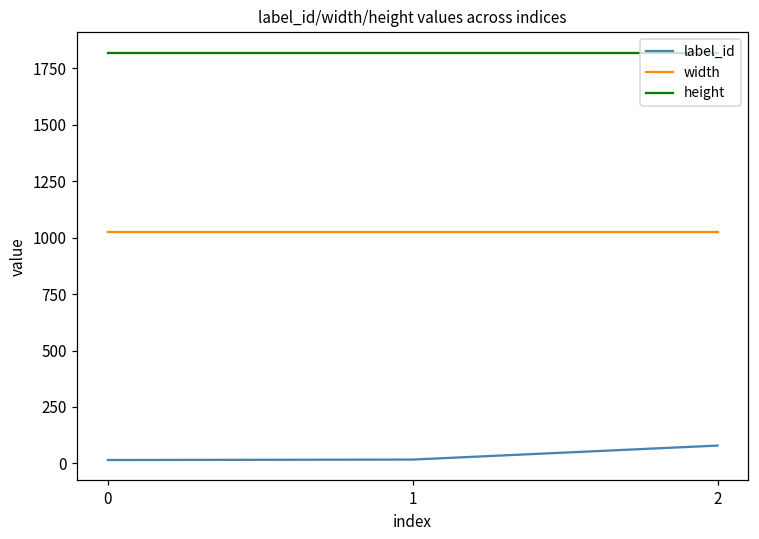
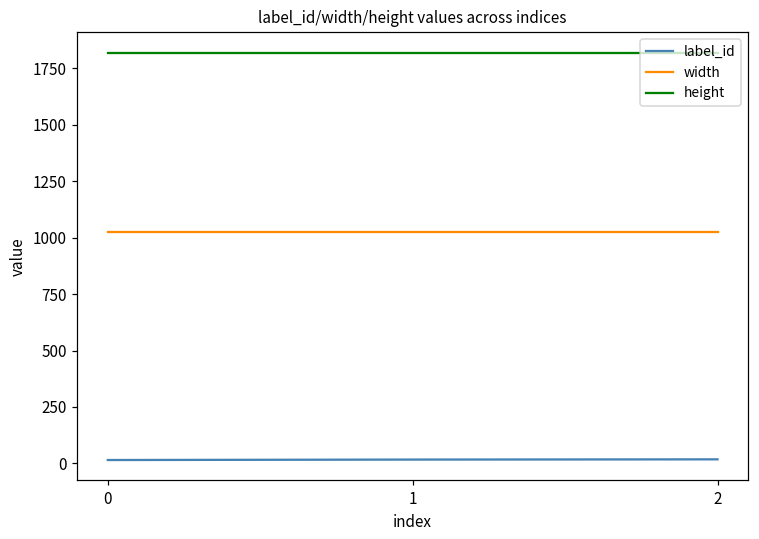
  {
    "label_id": {
      "0": 20,
      "1": 20,
-     "2": 80
+     "2": 20
    },
    "width": {
      "0": 1020,
      "1": 1020,
      "2": 1020
    },
    "height": {
      "0": 1820,
      "1": 1820
    }
  }
